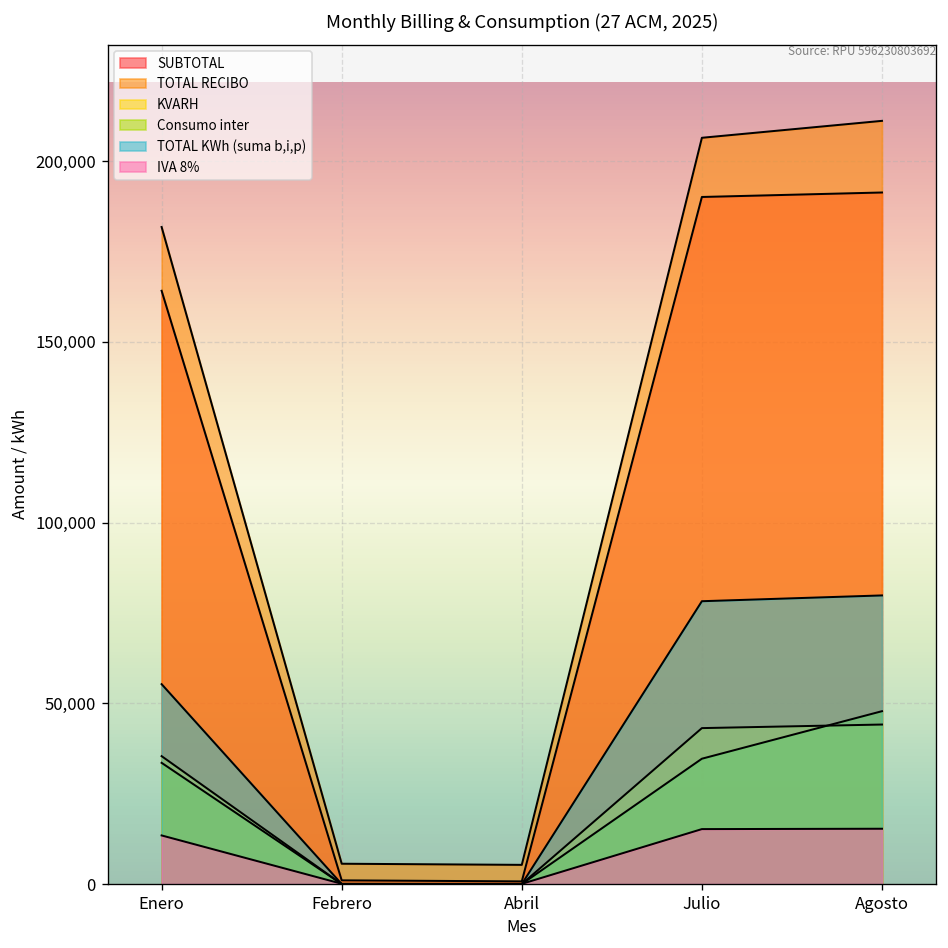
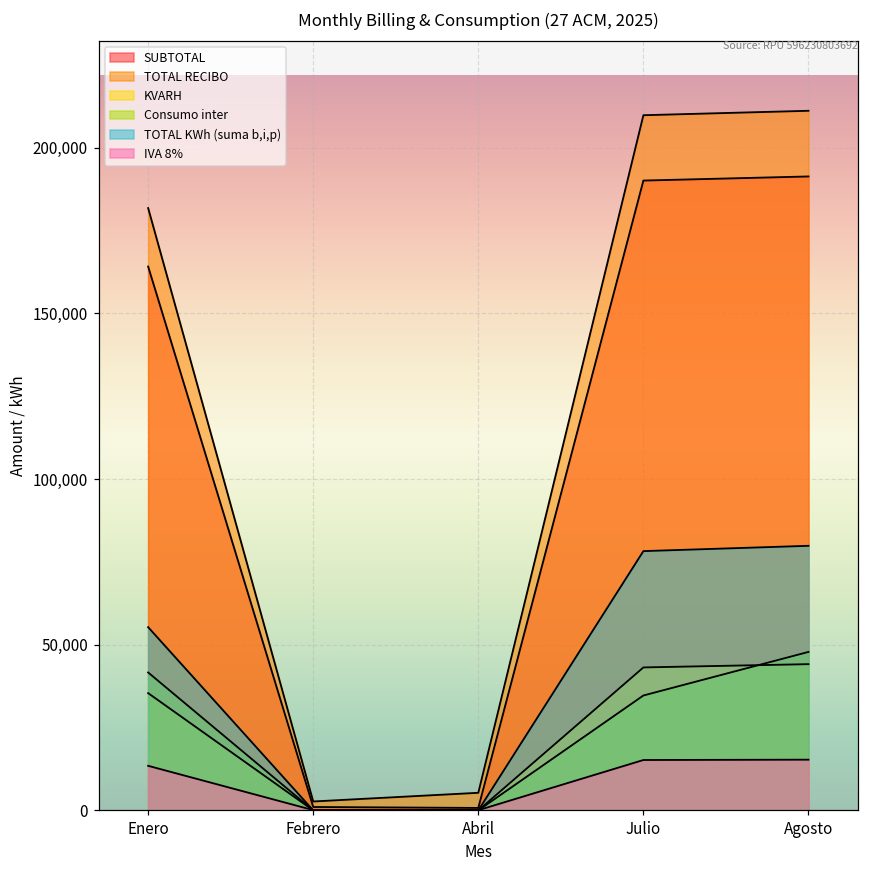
  {
    "SUBTOTAL": {
      "Enero": "164,000",
      "Febrero": "1,000",
      "Julio": "190,000",
      "Agosto": "191,000"
    },
    "TOTAL RECIBO": {
      "Enero": "182,000",
-     "Febrero": "6,000",
+     "Febrero": "3,000",
      "Abril": "5,000",
-     "Julio": "206,000",
+     "Julio": "210,000",
      "Agosto": "211,000"
    },
    "KVARH": {
      "Enero": "35,000",
      "Julio": "43,000",
      "Agosto": "44,000"
    },
    "Consumo inter": {
-     "Enero": "34,000",
+     "Enero": "42,000",
      "Julio": "35,000",
      "Agosto": "48,000"
    },
    "TOTAL KWh (suma b,i,p)": {
      "Enero": "55,000",
      "Julio": "78,000",
      "Agosto": "80,000"
    },
    "IVA 8%": {
      "Enero": "13,000",
      "Julio": "15,000",
      "Agosto": "15,000"
    }
  }
